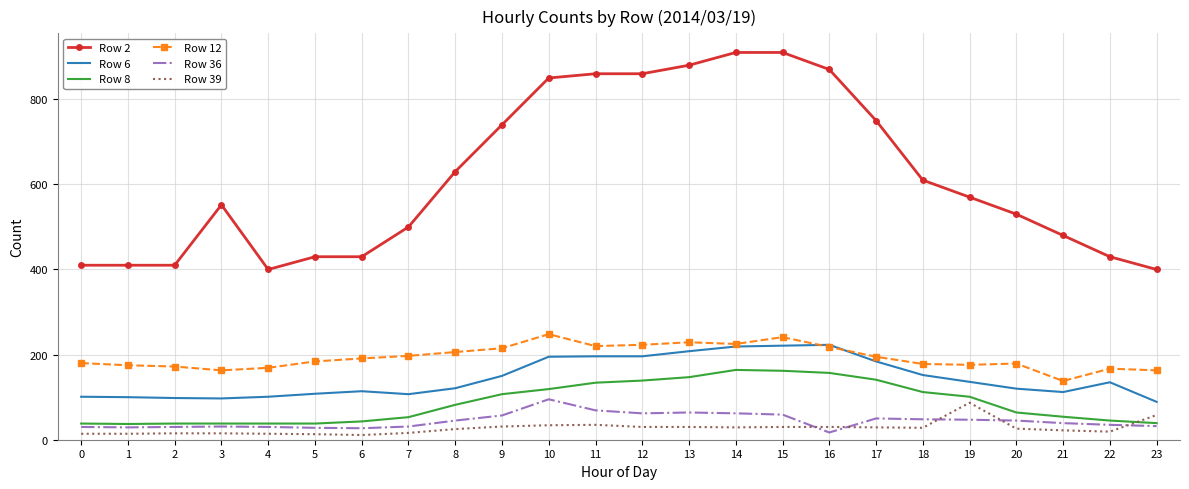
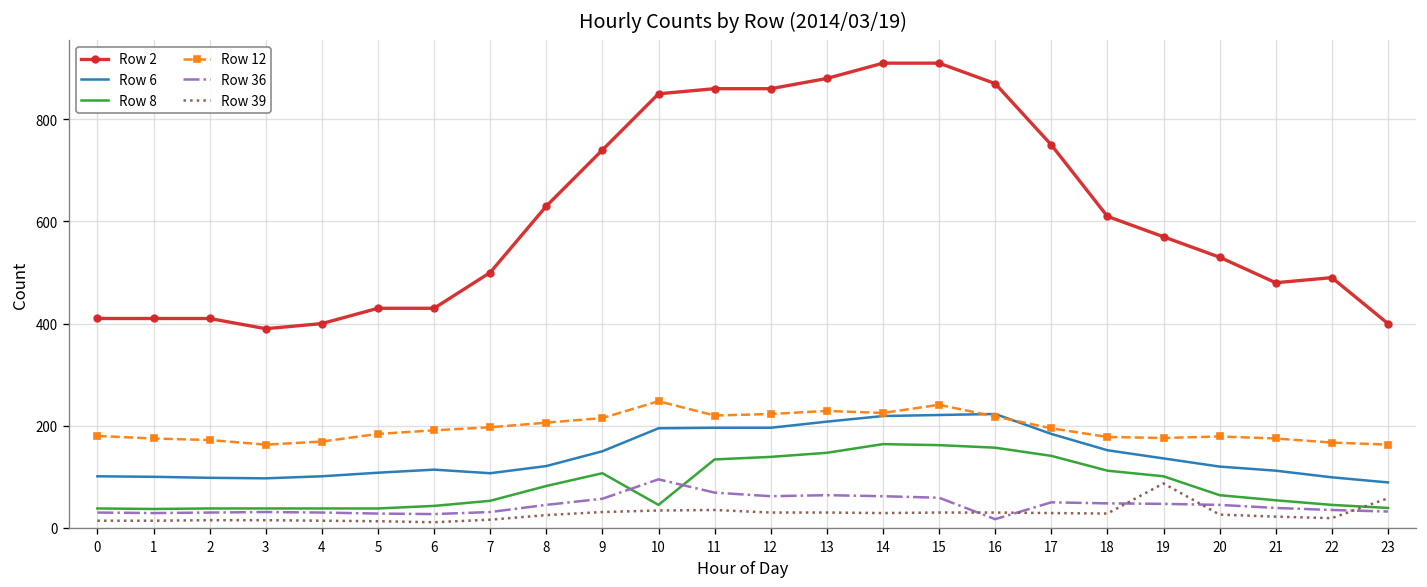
  {
    "Row 2": {
      "0": 410,
      "1": 410,
      "2": 410,
-     "3": 550,
+     "3": 390,
      "4": 400,
      "5": 430,
      "6": 430,
      "7": 500,
      "8": 630,
      "9": 740,
      "10": 850,
      "11": 860,
      "12": 860,
      "13": 880,
      "14": 910,
      "15": 910,
      "16": 870,
      "17": 750,
      "18": 610,
      "19": 570,
      "20": 530,
      "21": 480,
-     "22": 430,
+     "22": 490,
      "23": 400
    },
    "Row 6": {
      "0": 100,
      "1": 100,
      "2": 100,
      "3": 100,
      "4": 100,
      "5": 110,
      "6": 110,
      "7": 110,
      "8": 120,
      "9": 150,
      "10": 200,
      "11": 200,
      "12": 200,
      "13": 210,
      "15": 220,
      "17": 180,
      "18": 150,
      "19": 140,
      "20": 120,
      "21": 110,
-     "22": 140,
+     "22": 100,
      "23": 90
    },
    "Row 8": {
      "0": 40,
      "1": 40,
      "2": 40,
      "3": 40,
      "4": 40,
      "5": 40,
      "6": 40,
      "7": 50,
      "8": 80,
      "9": 110,
-     "10": 120,
+     "10": 50,
      "11": 130,
      "12": 140,
      "13": 150,
      "14": 160,
      "15": 160,
      "16": 160,
      "17": 140,
      "18": 110,
      "19": 100,
      "20": 60,
      "21": 50,
      "22": 50,
      "23": 40
    },
    "Row 12": {
      "0": 180,
      "1": 180,
      "2": 170,
      "3": 160,
      "4": 170,
      "5": 180,
      "6": 190,
      "7": 200,
      "8": 210,
      "9": 220,
      "10": 250,
      "11": 220,
      "12": 220,
      "13": 230,
      "15": 240,
      "17": 200,
      "18": 180,
      "19": 180,
      "20": 180,
-     "21": 140,
+     "21": 180,
      "22": 170,
      "23": 160
    },
    "Row 36": {
      "0": 30,
      "1": 30,
      "2": 30,
      "3": 30,
      "4": 30,
      "5": 30,
      "6": 30,
      "7": 30,
      "8": 50,
      "9": 60,
      "10": 100,
      "11": 70,
      "12": 60,
      "13": 60,
      "14": 60,
      "15": 60,
      "16": 20,
      "17": 50,
      "18": 50,
      "19": 50,
      "20": 50,
      "21": 40,
      "22": 40,
      "23": 30
    },
    "Row 39": {
      "0": 10,
      "1": 10,
      "2": 20,
      "3": 20,
      "4": 10,
      "5": 10,
      "6": 10,
      "7": 20,
      "8": 30,
      "9": 30,
      "10": 30,
      "11": 40,
      "12": 30,
      "13": 30,
      "14": 30,
      "15": 30,
      "16": 30,
      "17": 30,
      "18": 30,
      "19": 90,
      "20": 30,
      "21": 20,
      "22": 20,
      "23": 60
    }
  }
